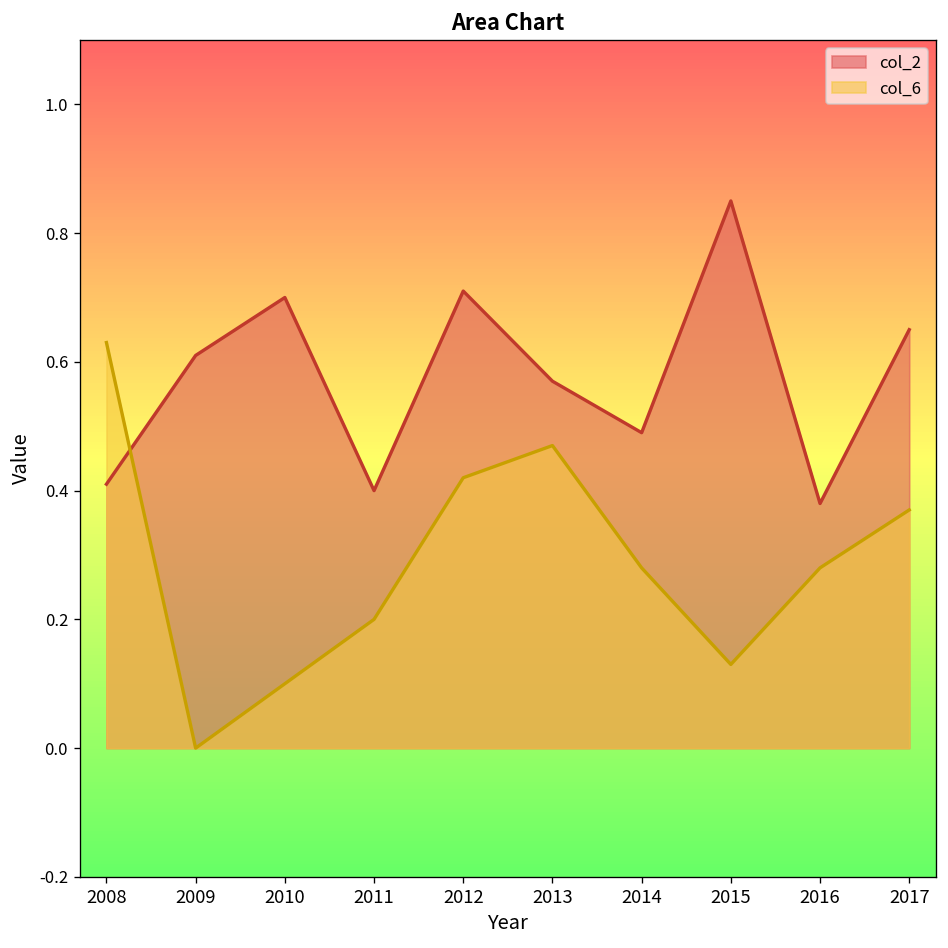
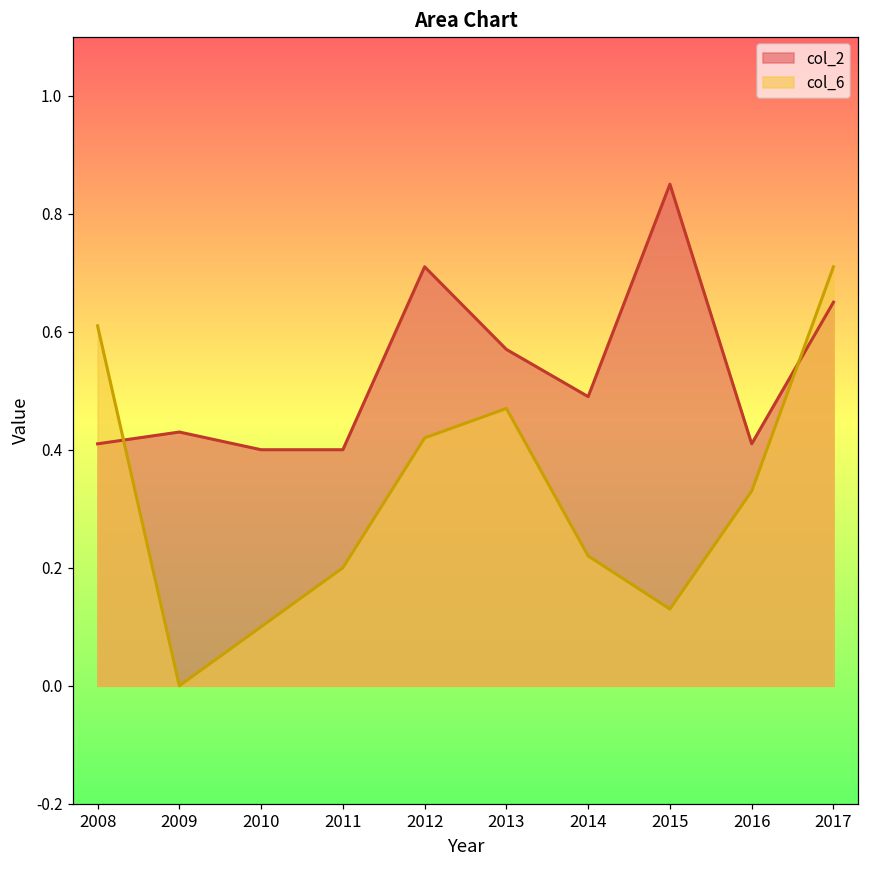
  {
    "col_2": {
      "2008": 0.41,
-     "2009": 0.61,
-     "2010": 0.7,
+     "2009": 0.43,
+     "2010": 0.4,
      "2011": 0.40,
      "2012": 0.71,
      "2013": 0.57,
      "2014": 0.49,
      "2015": 0.85,
-     "2016": 0.38,
+     "2016": 0.41,
      "2017": 0.65
    },
    "col_6": {
-     "2008": 0.63,
+     "2008": 0.61,
      "2009": 0.00,
      "2010": 0.10,
      "2011": 0.20,
      "2012": 0.42,
      "2013": 0.47,
-     "2014": 0.28,
+     "2014": 0.22,
      "2015": 0.13,
-     "2016": 0.28,
-     "2017": 0.37
+     "2016": 0.33,
+     "2017": 0.71
    }
  }
